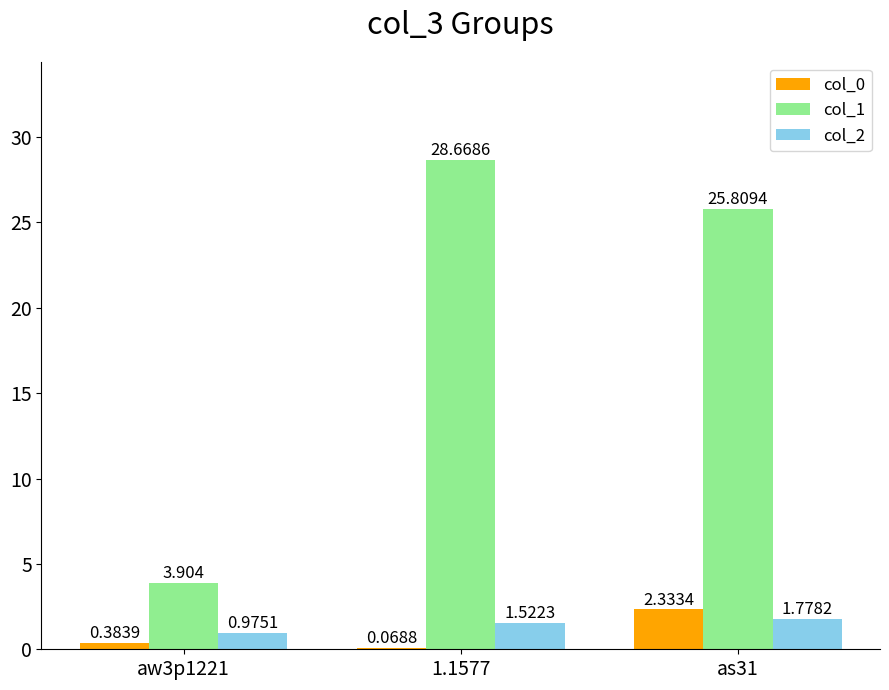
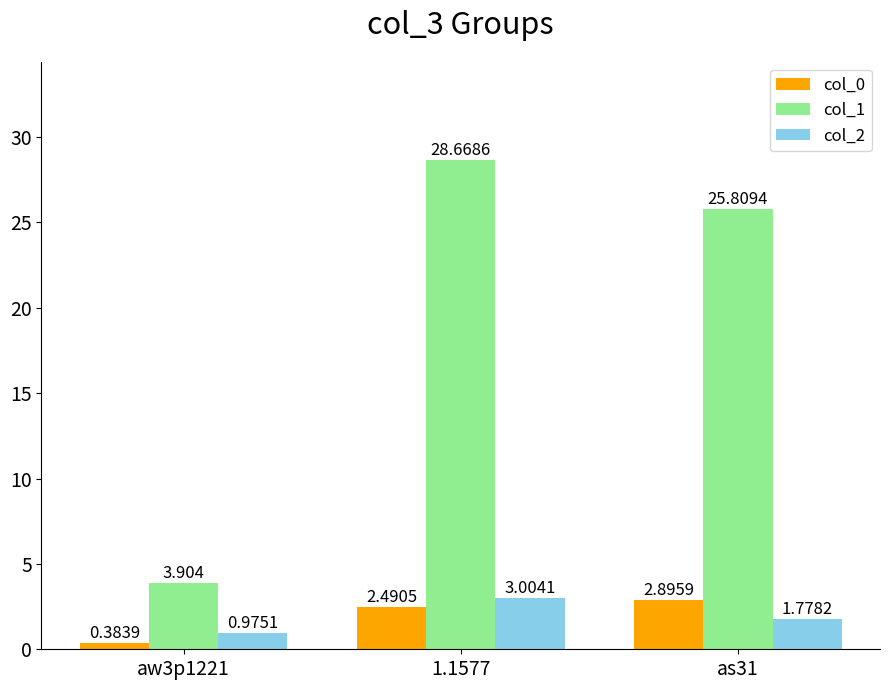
  {
    "col_0": {
      "aw3p1221": 0.3839,
-     "1.1577": 0.0688,
-     "as31": 2.3334
+     "1.1577": 2.4905,
+     "as31": 2.8959
    },
    "col_1": {
      "aw3p1221": 3.904,
      "1.1577": 28.6686,
      "as31": 25.8094
    },
    "col_2": {
      "aw3p1221": 0.9751,
-     "1.1577": 1.5223,
+     "1.1577": 3.0041,
      "as31": 1.7782
    }
  }
